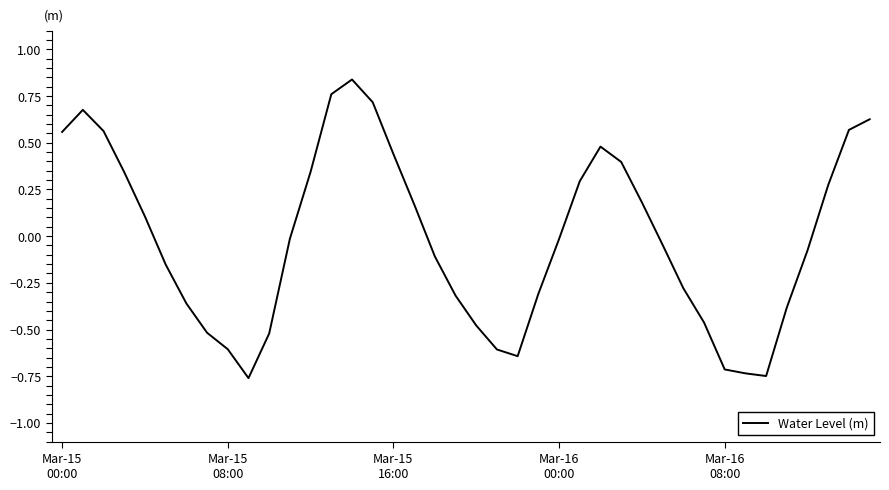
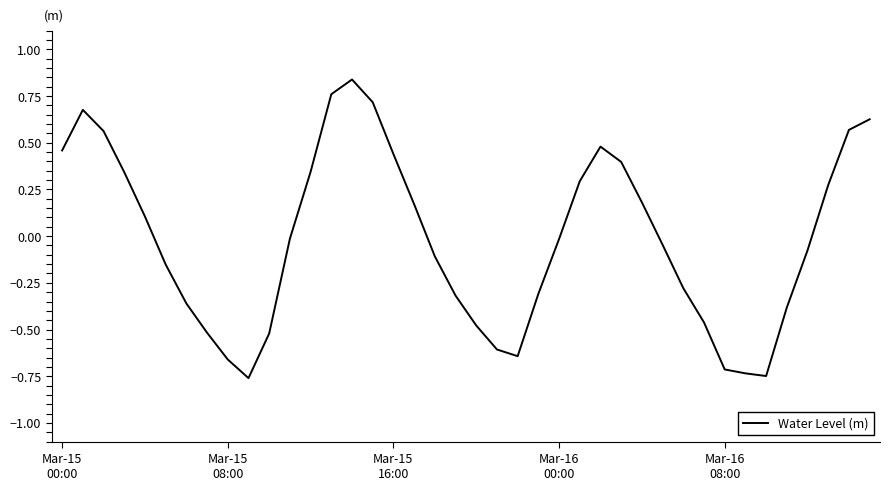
  {
-   "Mar-15 00:00": 0.56,
-   "Mar-15 08:00": -0.61,
+   "Mar-15 00:00": 0.46,
+   "Mar-15 08:00": -0.66,
    "Mar-15 16:00": 0.44,
    "Mar-16 00:00": -0.02,
    "Mar-16 08:00": -0.71
  }
